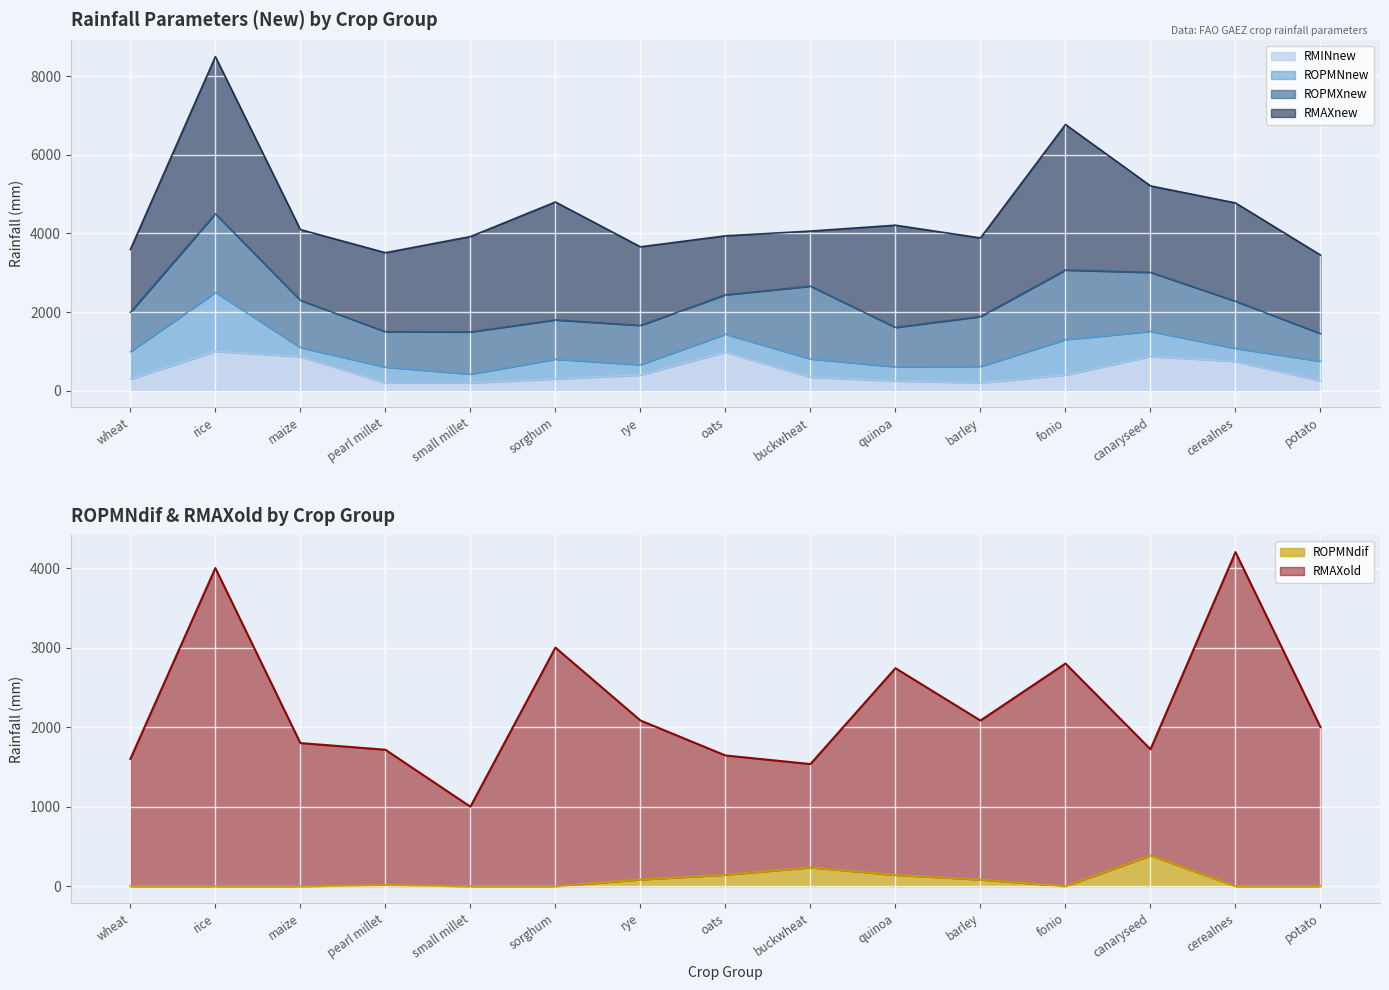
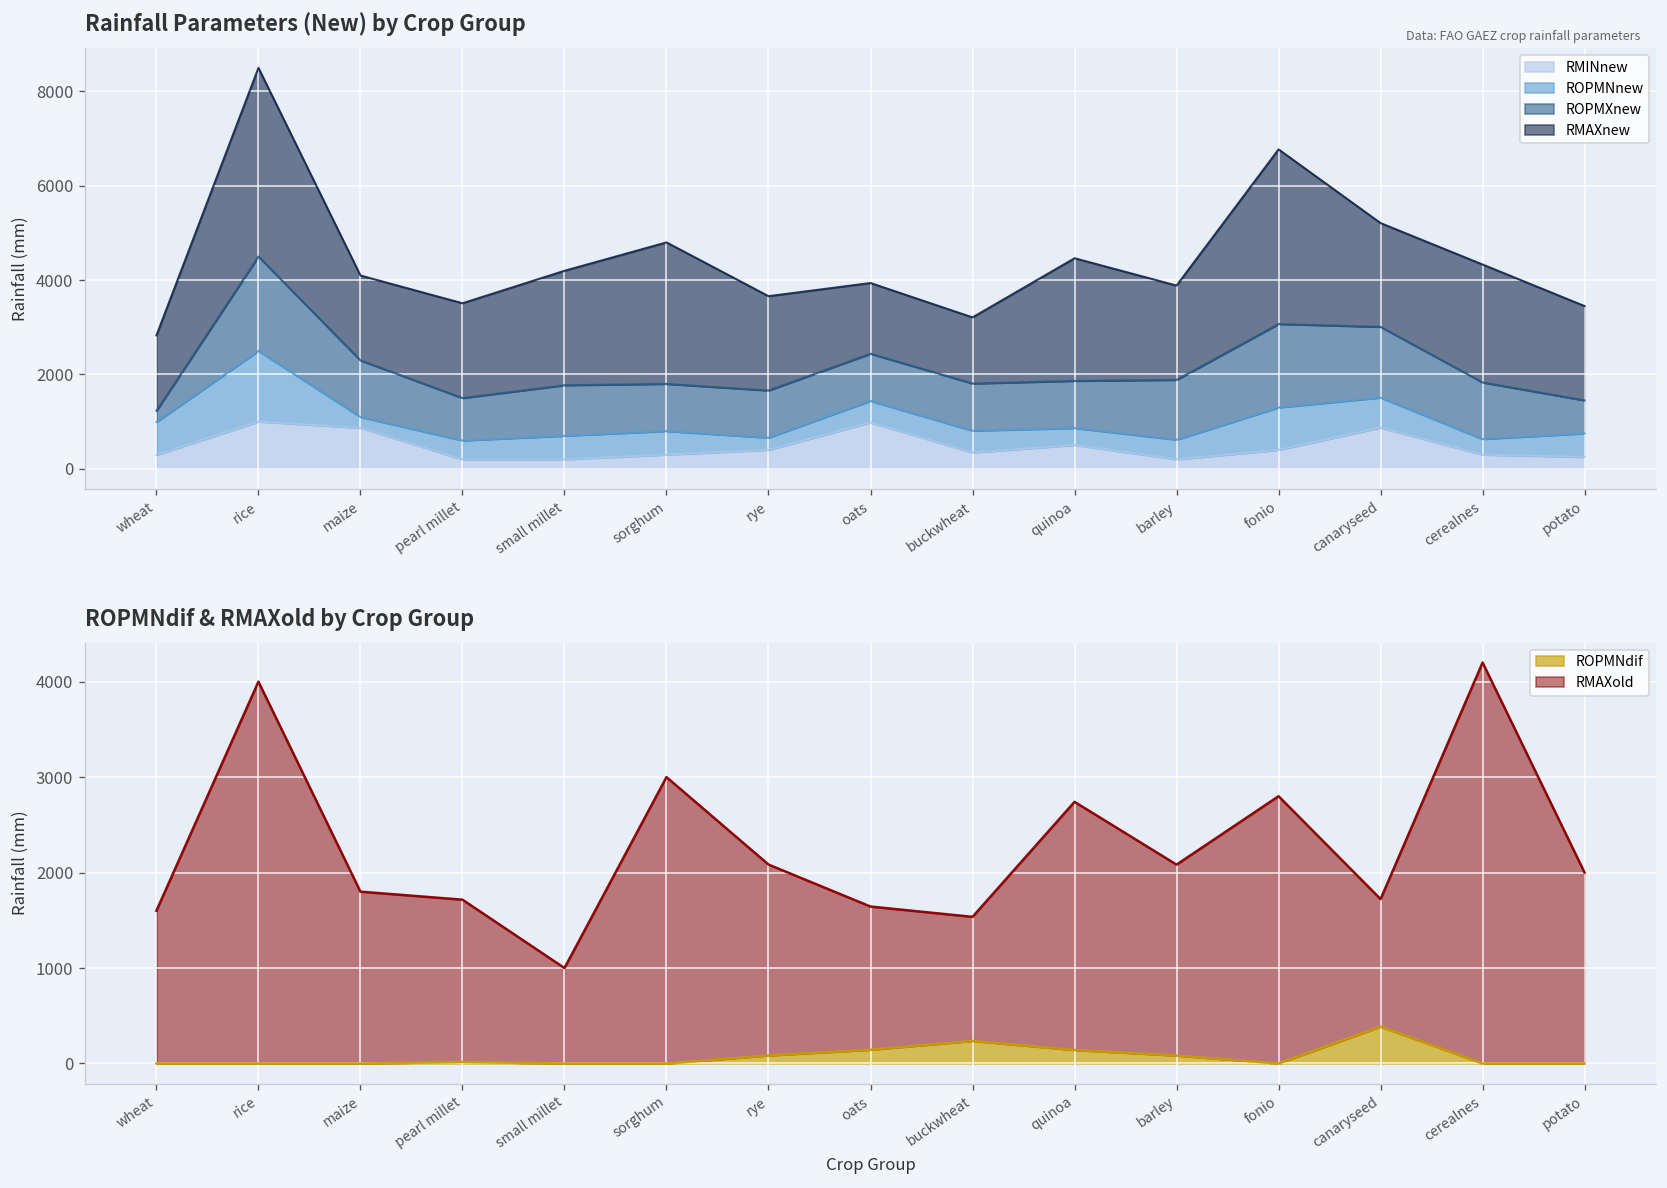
  {
    "Rainfall Parameters (New) by Crop Group": {
      "RMINnew": {
        "wheat": 300,
        "rice": 1000,
        "maize": 900,
        "pearl millet": 200,
        "small millet": 200,
        "sorghum": 300,
        "rye": 400,
        "oats": 1000,
        "buckwheat": 300,
-       "quinoa": 300,
+       "quinoa": 500,
        "barley": 200,
        "fonio": 400,
        "canaryseed": 900,
-       "cerealnes": 700,
+       "cerealnes": 300,
        "potato": 300
      },
      "ROPMNnew": {
        "wheat": 700,
        "rice": 1500,
        "maize": 200,
        "pearl millet": 400,
-       "small millet": 200,
+       "small millet": 500,
        "sorghum": 500,
        "rye": 300,
        "oats": 500,
        "buckwheat": 500,
        "quinoa": 400,
        "barley": 400,
        "fonio": 900,
        "canaryseed": 600,
        "cerealnes": 300,
        "potato": 500
      },
      "ROPMXnew": {
-       "wheat": 1000,
+       "wheat": 200,
        "rice": 2000,
        "maize": 1200,
        "pearl millet": 900,
        "small millet": 1100,
        "sorghum": 1000,
        "rye": 1000,
        "oats": 1000,
-       "buckwheat": 1900,
+       "buckwheat": 1000,
        "quinoa": 1000,
        "barley": 1300,
        "fonio": 1800,
        "canaryseed": 1500,
        "cerealnes": 1200,
        "potato": 700
      },
      "RMAXnew": {
        "wheat": 1600,
        "rice": 4000,
        "maize": 1800,
        "pearl millet": 2000,
        "small millet": 2400,
        "sorghum": 3000,
        "rye": 2000,
        "oats": 1500,
        "buckwheat": 1400,
        "quinoa": 2600,
        "barley": 2000,
        "fonio": 3700,
        "canaryseed": 2200,
        "cerealnes": 2500,
        "potato": 2000
      }
    },
    "ROPMNdif & RMAXold by Crop Group": {
      "ROPMNdif": {
        "wheat": 0,
        "rice": 0,
        "maize": 0,
        "pearl millet": 0,
        "small millet": 0,
        "sorghum": 0,
        "rye": 100,
        "oats": 100,
        "buckwheat": 200,
        "quinoa": 100,
        "barley": 100,
        "fonio": 0,
        "canaryseed": 400,
        "cerealnes": 0,
        "potato": 0
      },
      "RMAXold": {
        "wheat": 1600,
        "rice": 4000,
        "maize": 1800,
        "pearl millet": 1700,
        "small millet": 1000,
        "sorghum": 3000,
        "fonio": 2800,
        "cerealnes": 4200,
        "potato": 2000
      }
    }
  }
